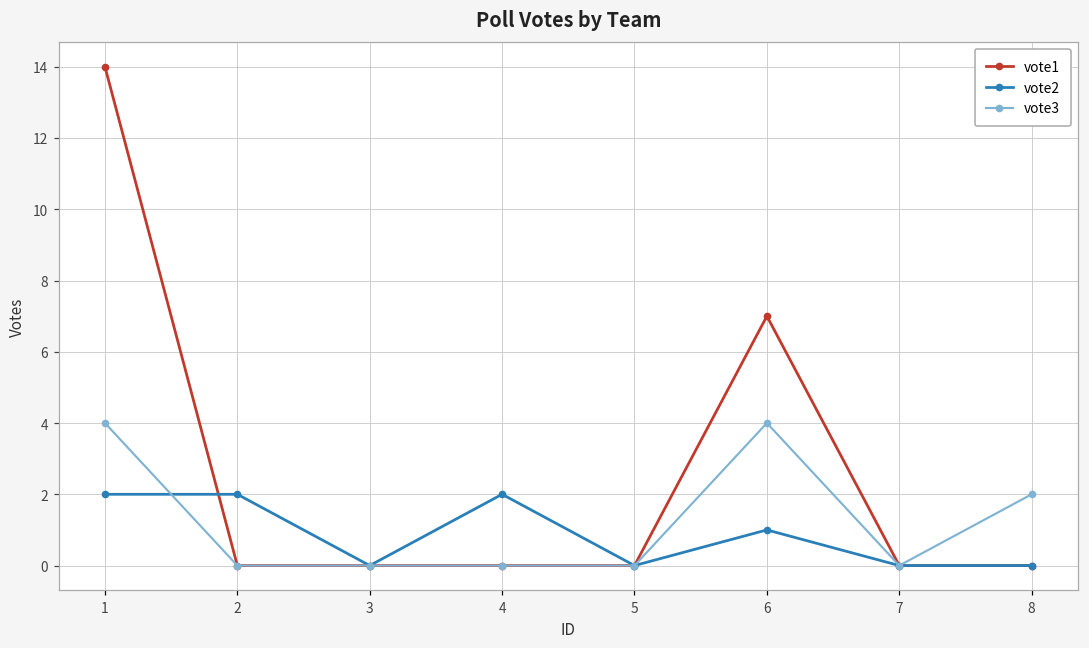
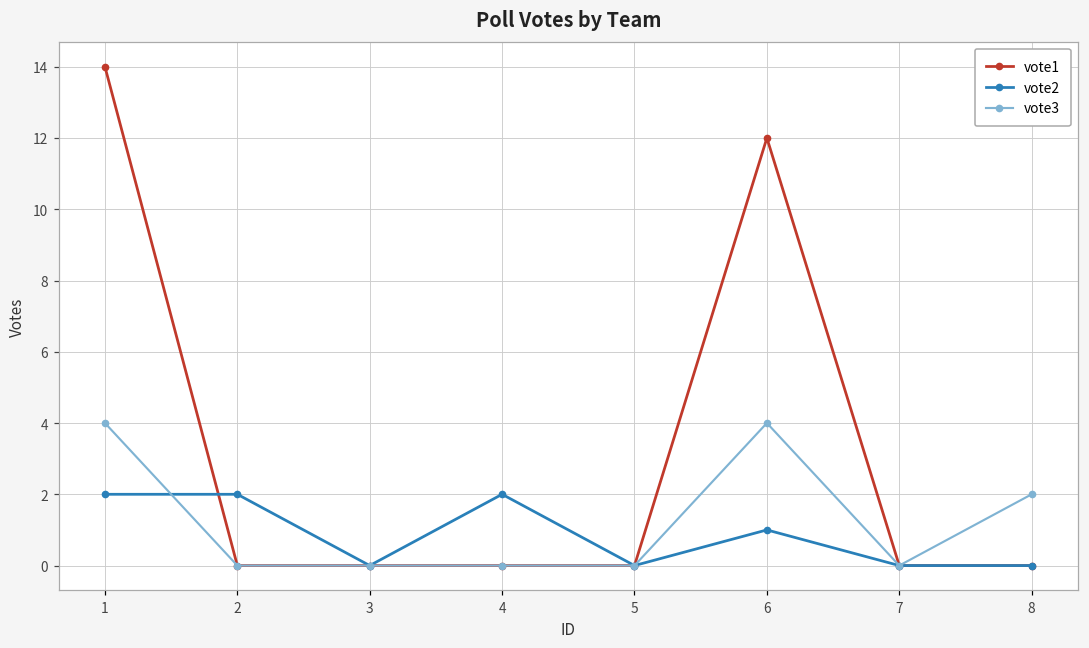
  {
    "vote1": {
      "1": 14,
-     "6": 7
+     "6": 12
    },
    "vote2": {
      "1": 2,
      "2": 2,
      "4": 2,
      "6": 1
    },
    "vote3": {
      "1": 4,
      "6": 4,
      "8": 2
    }
  }
